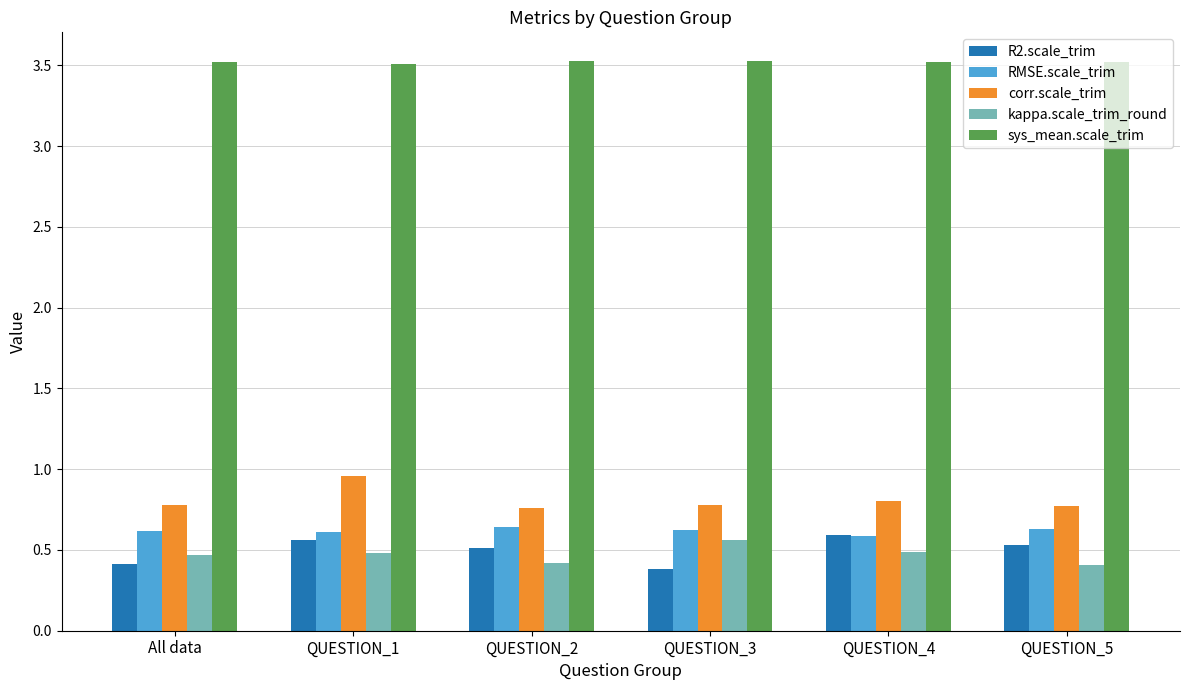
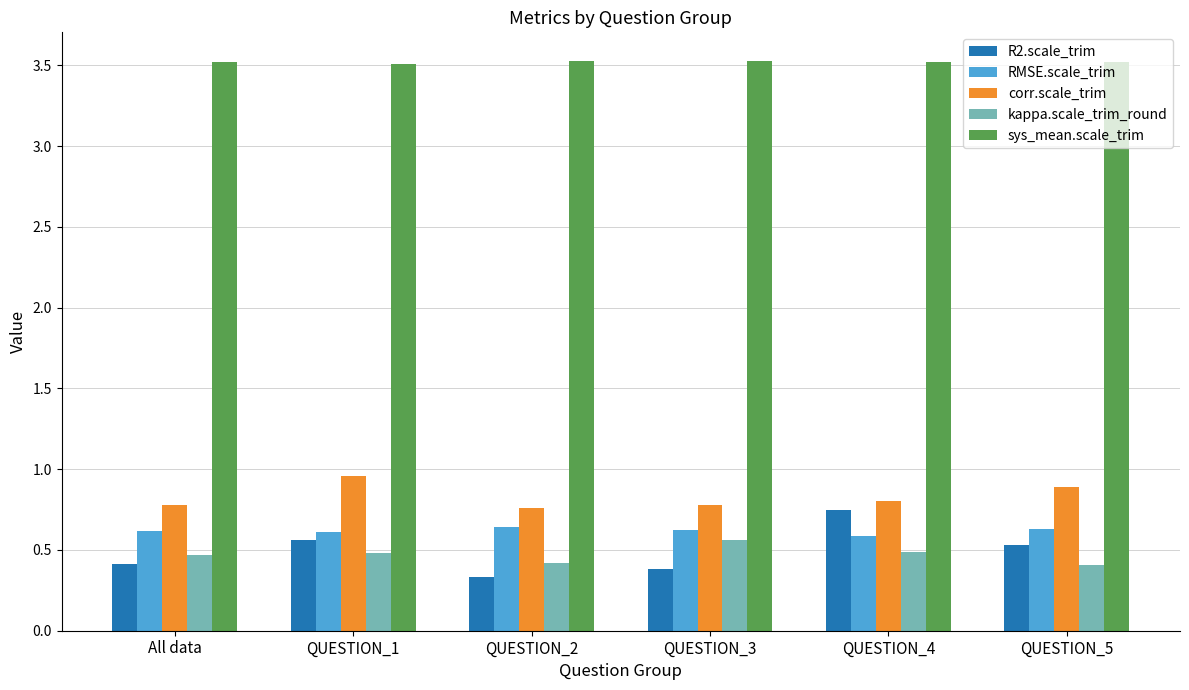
  {
    "R2.scale_trim": {
      "All data": 0.41,
      "QUESTION_1": 0.56,
-     "QUESTION_2": 0.51,
+     "QUESTION_2": 0.33,
      "QUESTION_3": 0.38,
-     "QUESTION_4": 0.60,
+     "QUESTION_4": 0.74,
      "QUESTION_5": 0.53
    },
    "corr.scale_trim": {
      "All data": 0.78,
      "QUESTION_1": 0.96,
      "QUESTION_2": 0.76,
      "QUESTION_3": 0.78,
      "QUESTION_4": 0.81,
-     "QUESTION_5": 0.77
+     "QUESTION_5": 0.89
    },
    "sys_mean.scale_trim": {
      "All data": 3.52,
      "QUESTION_1": 3.51,
      "QUESTION_2": 3.53,
      "QUESTION_3": 3.53,
      "QUESTION_4": 3.52
    }
  }
